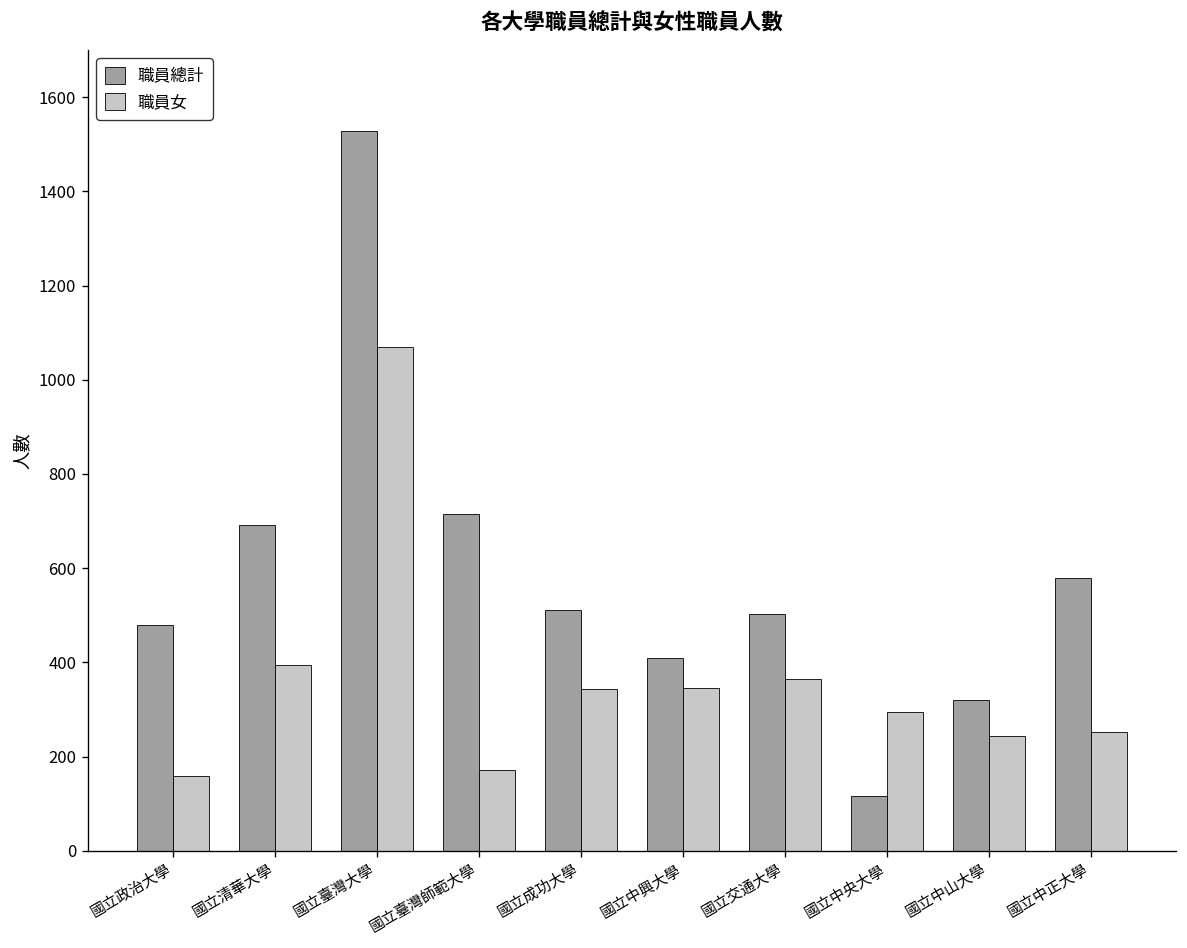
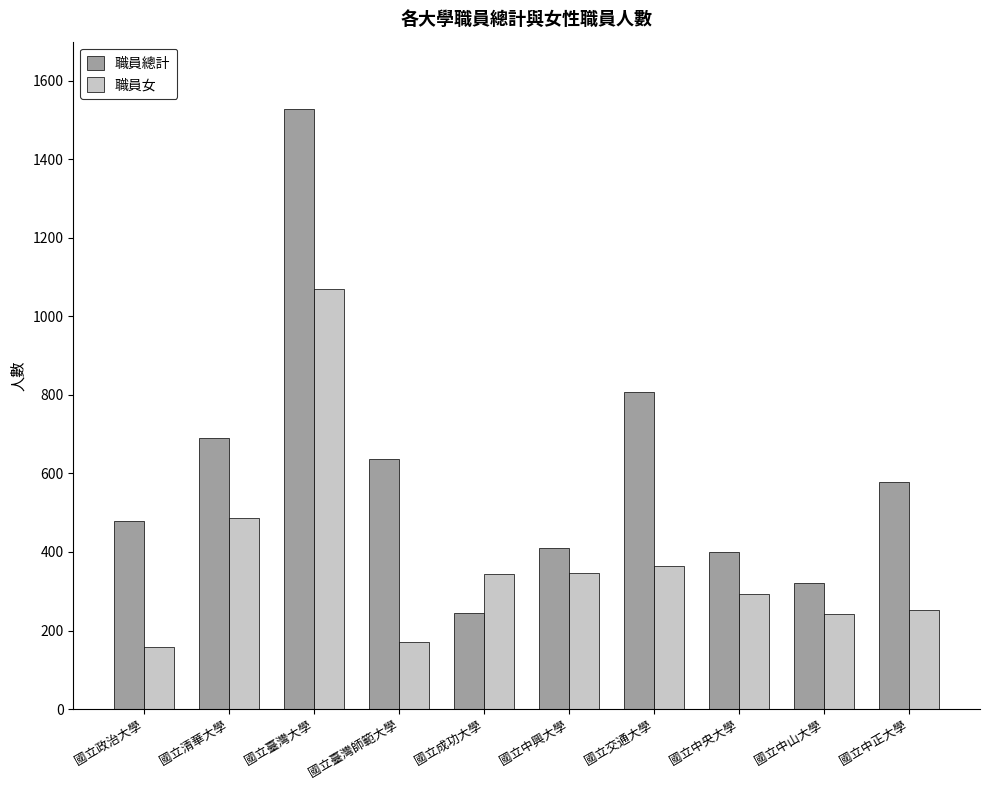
  {
    "職員總計": {
      "國立政治大學": 480,
      "國立清華大學": 690,
      "國立臺灣大學": 1530,
-     "國立臺灣師範大學": 720,
-     "國立成功大學": 510,
+     "國立臺灣師範大學": 640,
+     "國立成功大學": 240,
      "國立中興大學": 410,
-     "國立交通大學": 500,
-     "國立中央大學": 120,
+     "國立交通大學": 810,
+     "國立中央大學": 400,
      "國立中山大學": 320,
      "國立中正大學": 580
    },
    "職員女": {
      "國立政治大學": 160,
-     "國立清華大學": 390,
+     "國立清華大學": 490,
      "國立臺灣大學": 1070,
      "國立臺灣師範大學": 170,
      "國立成功大學": 340,
      "國立中興大學": 350,
      "國立交通大學": 360,
      "國立中央大學": 290,
      "國立中山大學": 240,
      "國立中正大學": 250
    }
  }
